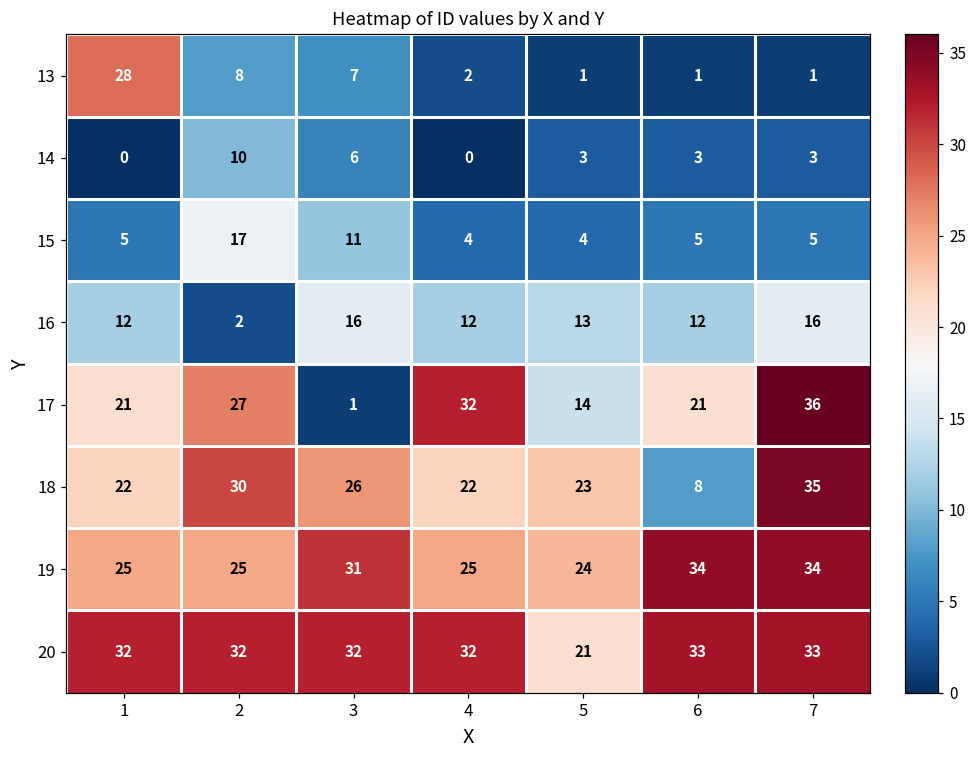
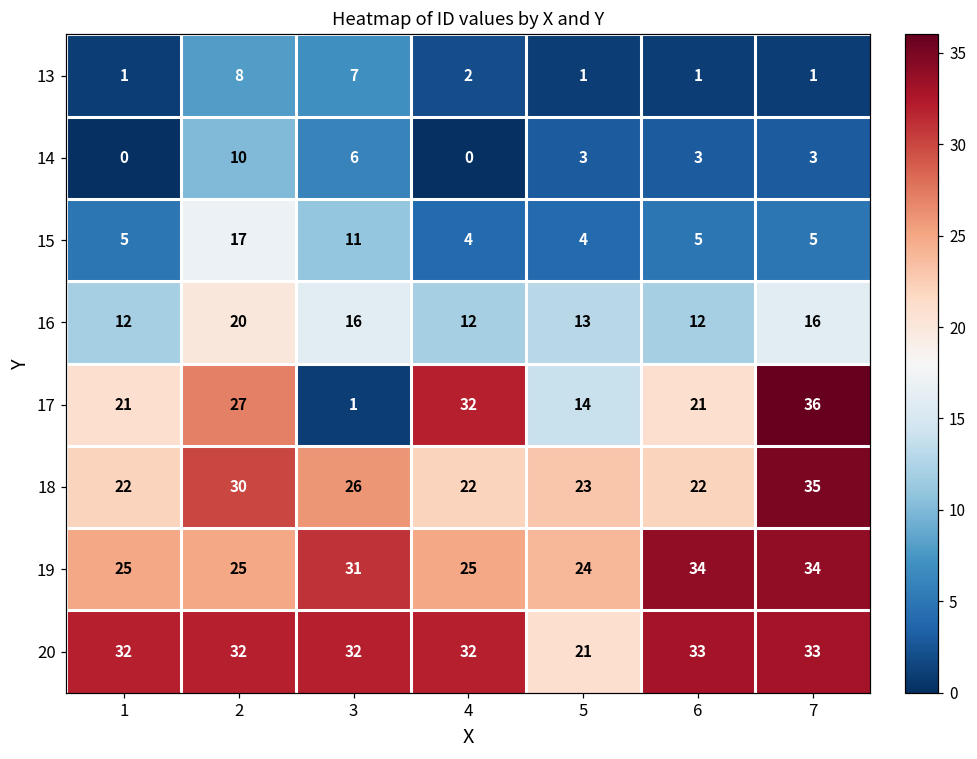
  {
    "13": {
-     "1": 28,
+     "1": 1,
      "2": 8,
      "3": 7,
      "4": 2,
      "5": 1,
      "6": 1,
      "7": 1
    },
    "14": {
      "1": 0,
      "2": 10,
      "3": 6,
      "4": 0,
      "5": 3,
      "6": 3,
      "7": 3
    },
    "15": {
      "1": 5,
      "2": 17,
      "3": 11,
      "4": 4,
      "5": 4,
      "6": 5,
      "7": 5
    },
    "16": {
      "1": 12,
-     "2": 2,
+     "2": 20,
      "3": 16,
      "4": 12,
      "5": 13,
      "6": 12,
      "7": 16
    },
    "17": {
      "1": 21,
      "2": 27,
      "3": 1,
      "4": 32,
      "5": 14,
      "6": 21,
      "7": 36
    },
    "18": {
      "1": 22,
      "2": 30,
      "3": 26,
      "4": 22,
      "5": 23,
-     "6": 8,
+     "6": 22,
      "7": 35
    },
    "19": {
      "1": 25,
      "2": 25,
      "3": 31,
      "4": 25,
      "5": 24,
      "6": 34,
      "7": 34
    },
    "20": {
      "1": 32,
      "2": 32,
      "3": 32,
      "4": 32,
      "5": 21,
      "6": 33,
      "7": 33
    }
  }
